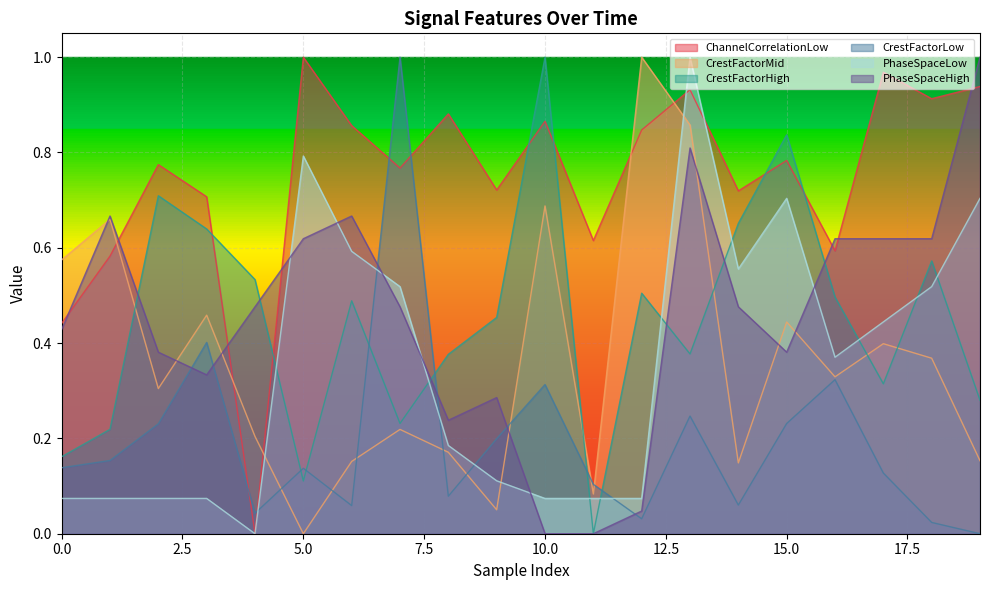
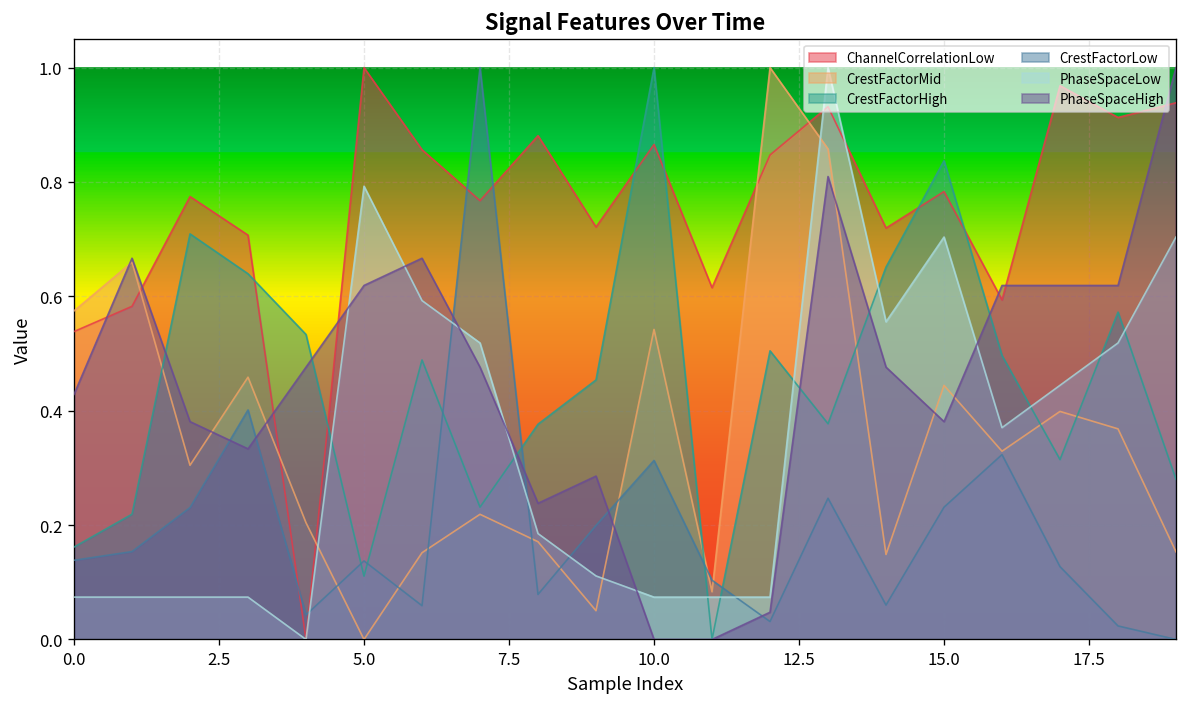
  {
    "ChannelCorrelationLow": {
-     "0.0": 0.44,
+     "0.0": 0.54,
      "5.0": 1.00,
      "10.0": 0.87,
      "15.0": 0.78
    },
    "CrestFactorMid": {
      "0.0": 0.57,
      "5.0": 0.00,
-     "10.0": 0.69,
+     "10.0": 0.54,
      "15.0": 0.44
    },
    "PhaseSpaceLow": {
      "0.0": 0.07,
      "5.0": 0.79,
      "10.0": 0.07,
      "15.0": 0.70
    }
  }
